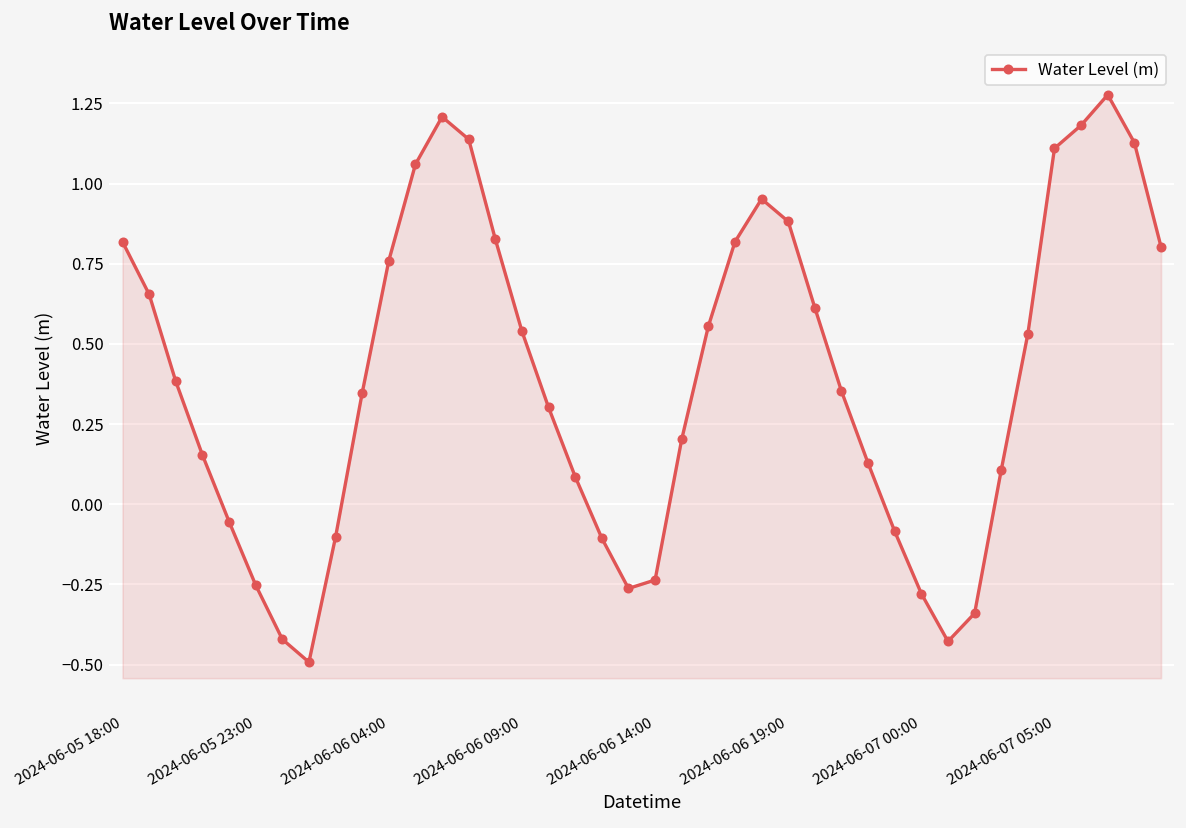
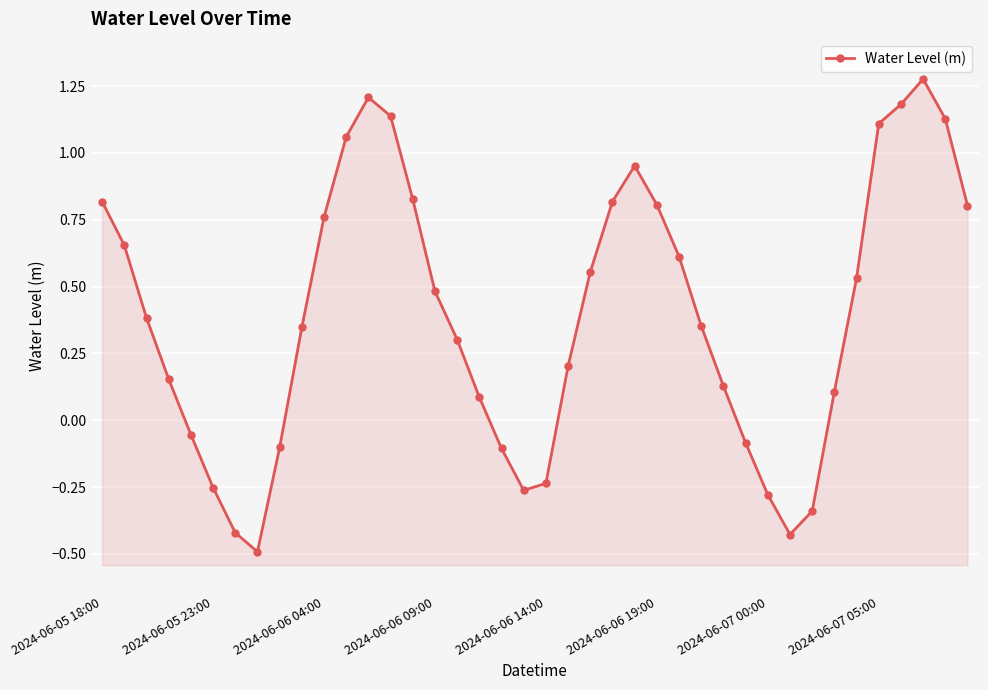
  {
    "2024-06-05 18:00": 0.82,
    "2024-06-05 23:00": -0.25,
    "2024-06-06 04:00": 0.76,
-   "2024-06-06 09:00": 0.54,
+   "2024-06-06 09:00": 0.48,
    "2024-06-06 14:00": -0.24,
-   "2024-06-06 19:00": 0.88,
+   "2024-06-06 19:00": 0.81,
    "2024-06-07 00:00": -0.28,
    "2024-06-07 05:00": 1.11
  }
